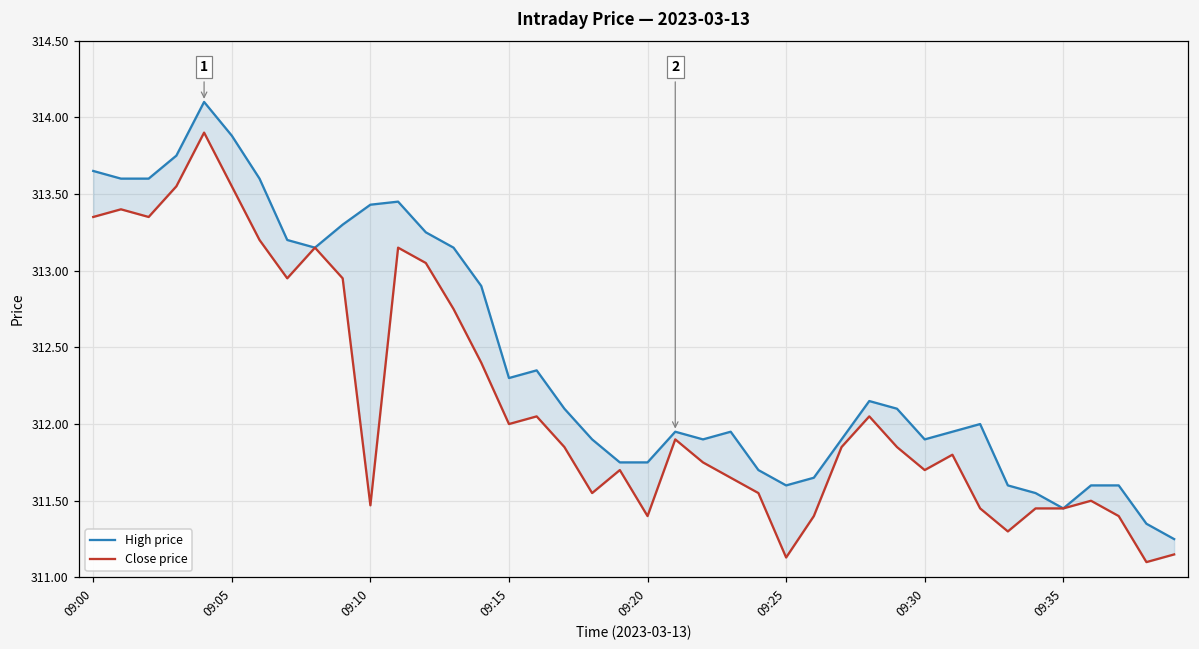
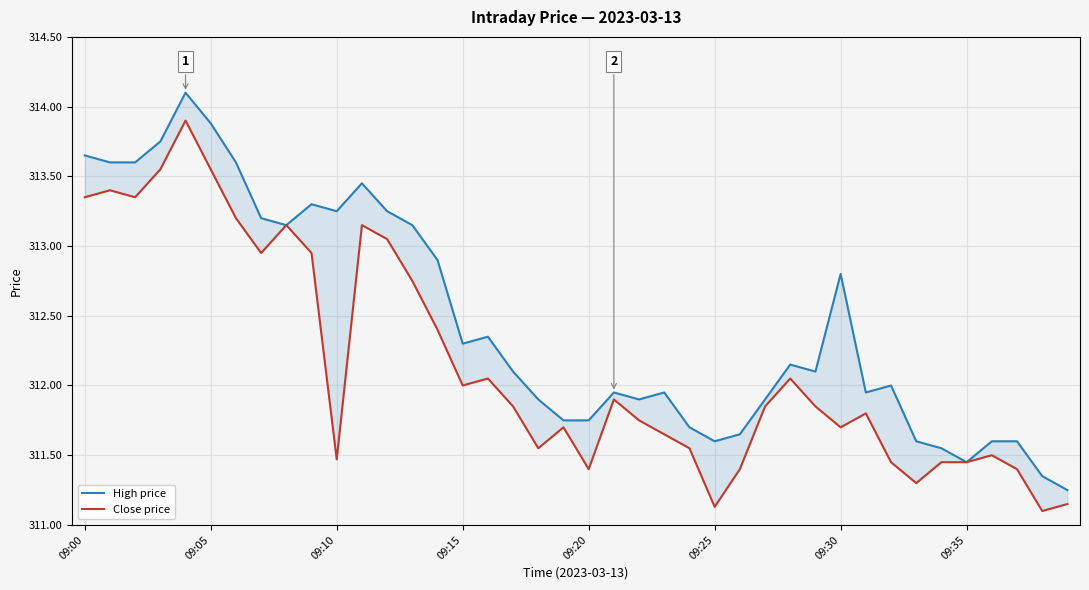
  {
    "High price": {
      "09:00": 313.65,
      "09:05": 313.88,
-     "09:10": 313.43,
+     "09:10": 313.25,
      "09:15": 312.30,
      "09:20": 311.75,
      "09:25": 311.60,
-     "09:30": 311.9
+     "09:30": 312.8
    },
    "Close price": {
      "09:00": 313.35,
      "09:05": 313.55,
      "09:10": 311.47,
      "09:15": 312.00,
      "09:20": 311.40,
      "09:25": 311.13,
      "09:30": 311.70
    }
  }
